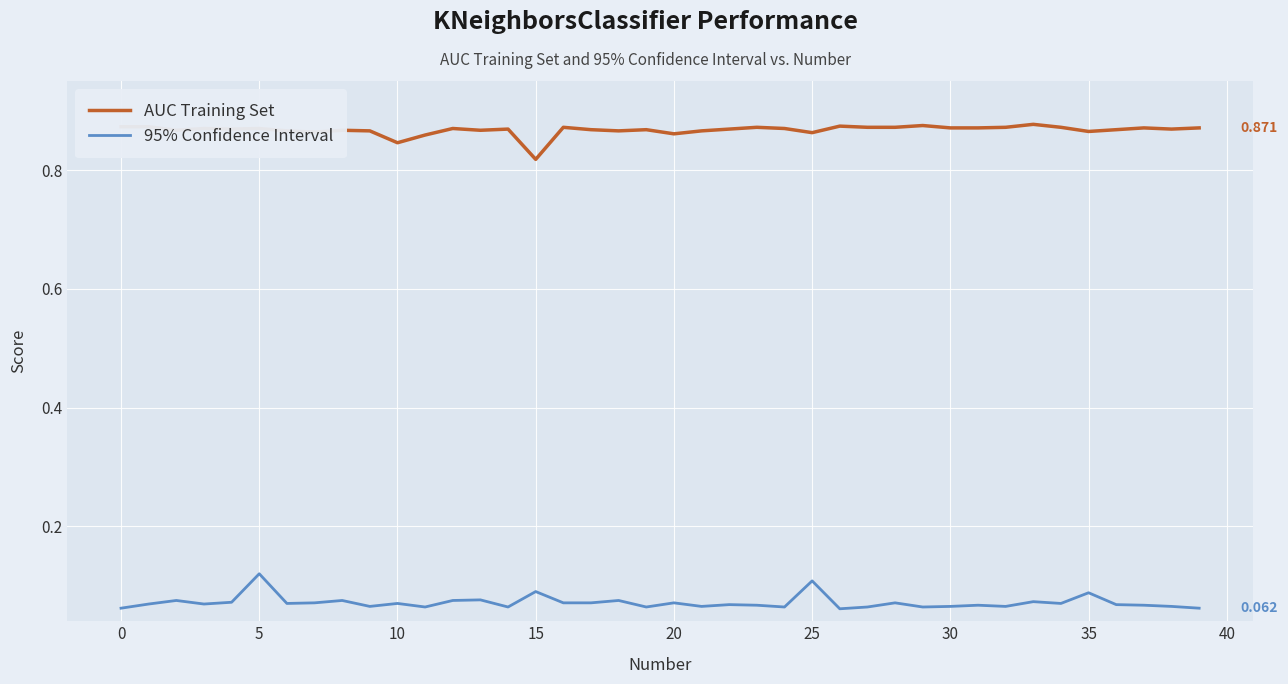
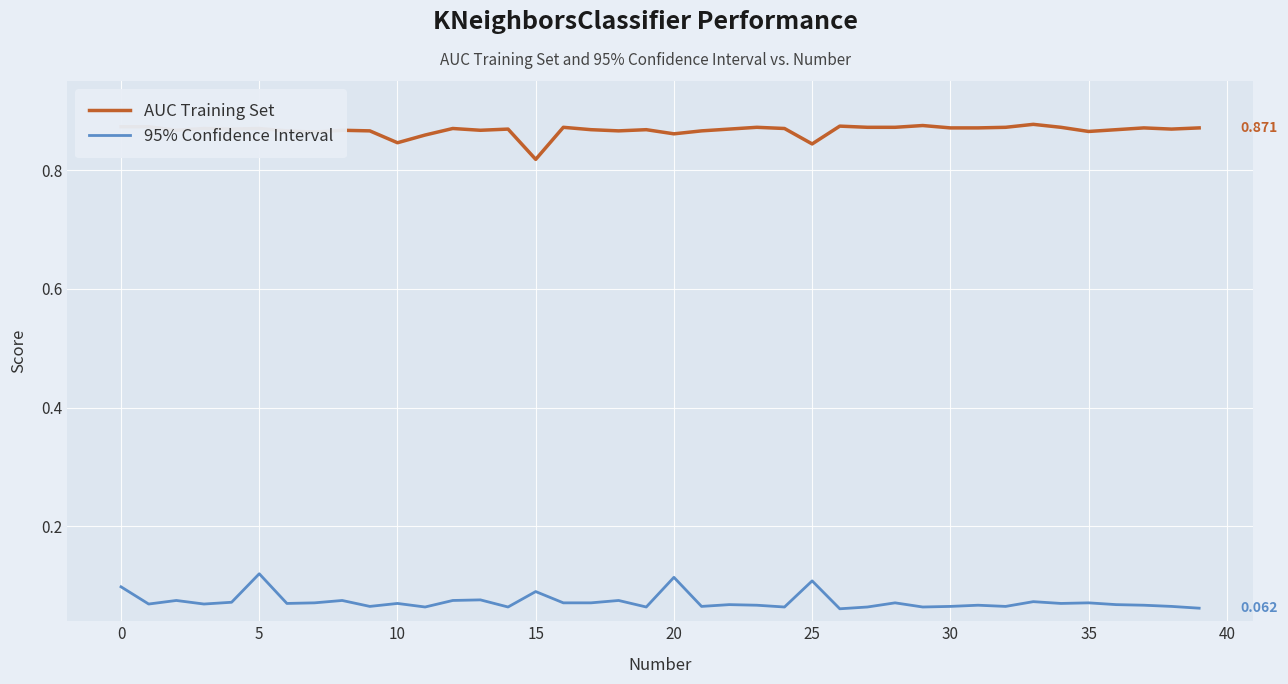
  {
    "AUC Training Set": {
      "10": 0.85,
      "15": 0.82,
      "20": 0.86,
-     "25": 0.86,
+     "25": 0.84,
      "30": 0.87,
      "35": 0.87
    },
    "95% Confidence Interval": {
-     "0": 0.06,
+     "0": 0.10,
      "5": 0.12,
      "10": 0.07,
      "15": 0.09,
-     "20": 0.07,
+     "20": 0.11,
      "25": 0.11,
      "30": 0.07,
-     "35": 0.09
+     "35": 0.07
    }
  }
